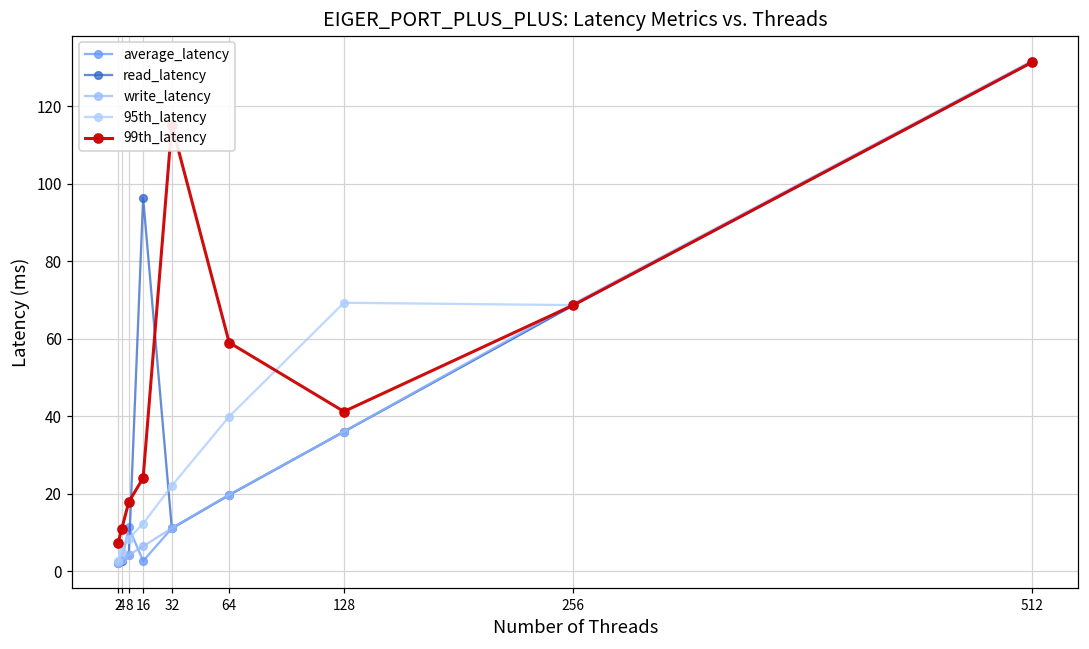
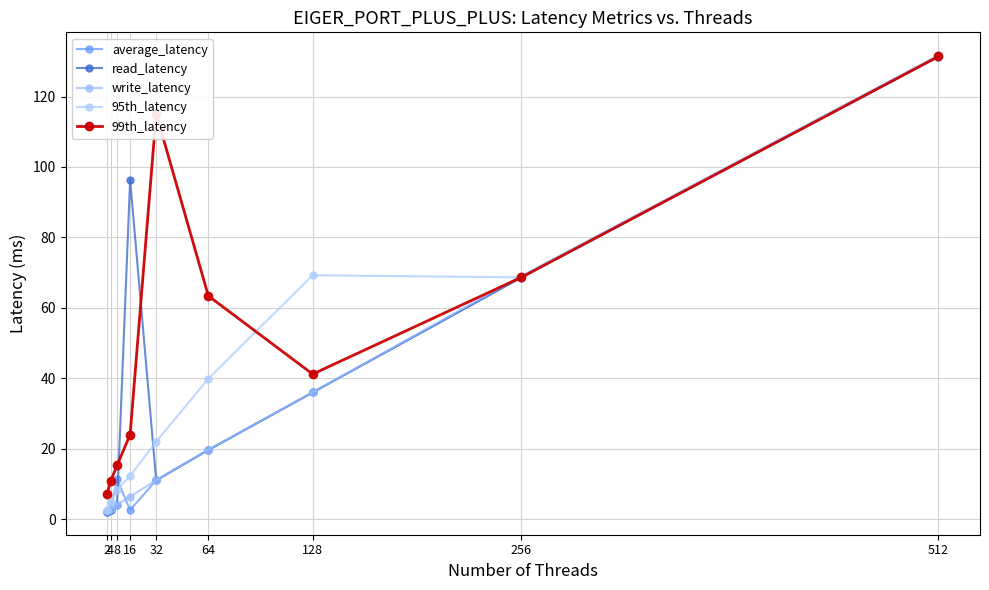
  {
    "average_latency": {
      "8": 11,
      "16": 3
    },
    "read_latency": {
      "16": 96
    },
    "99th_latency": {
-     "8": 18,
+     "8": 15,
      "16": 24,
-     "64": 59,
+     "64": 63,
      "128": 41
    }
  }
